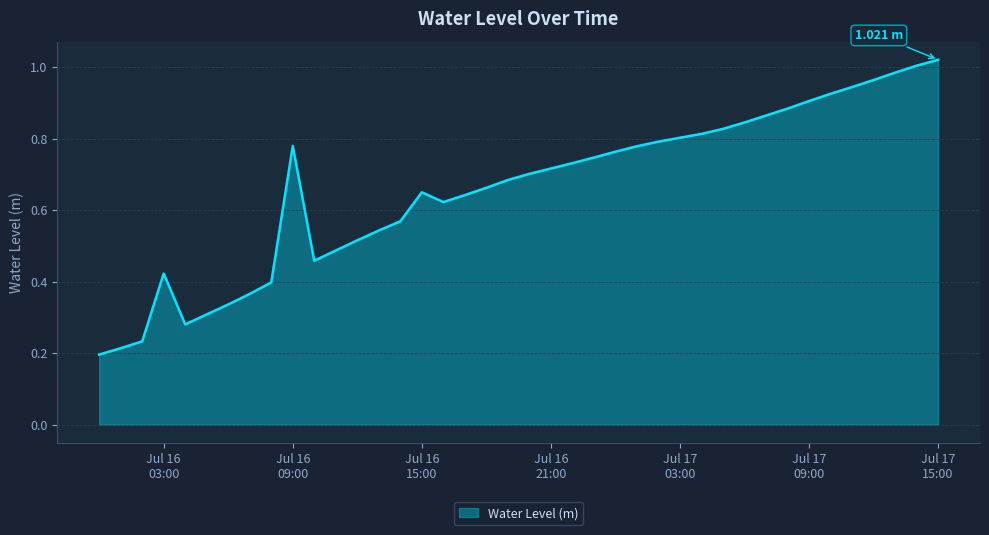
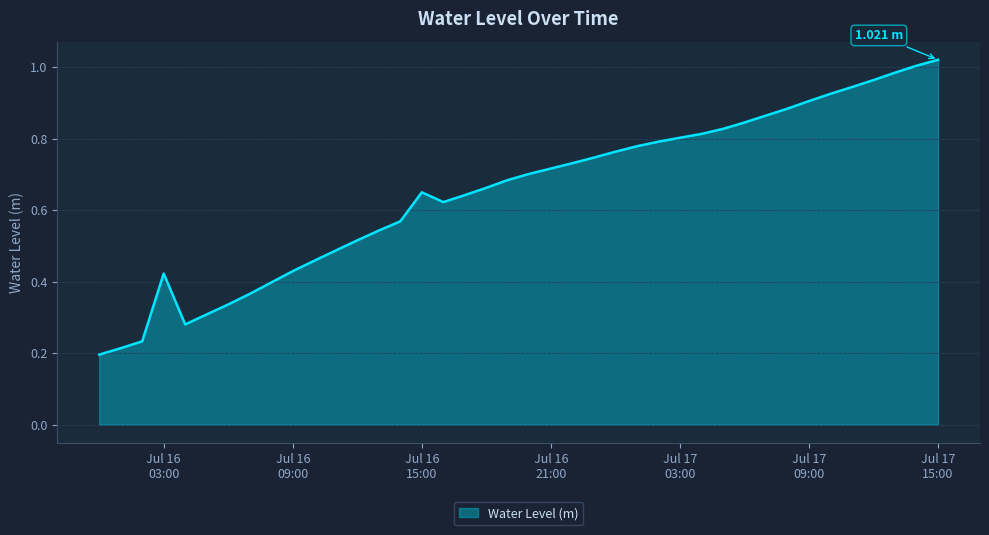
  {
    "Jul 16 03:00": 0.42,
-   "Jul 16 09:00": 0.78,
+   "Jul 16 09:00": 0.43,
    "Jul 16 15:00": 0.65,
    "Jul 16 21:00": 0.72,
    "Jul 17 03:00": 0.80,
    "Jul 17 09:00": 0.91
  }
